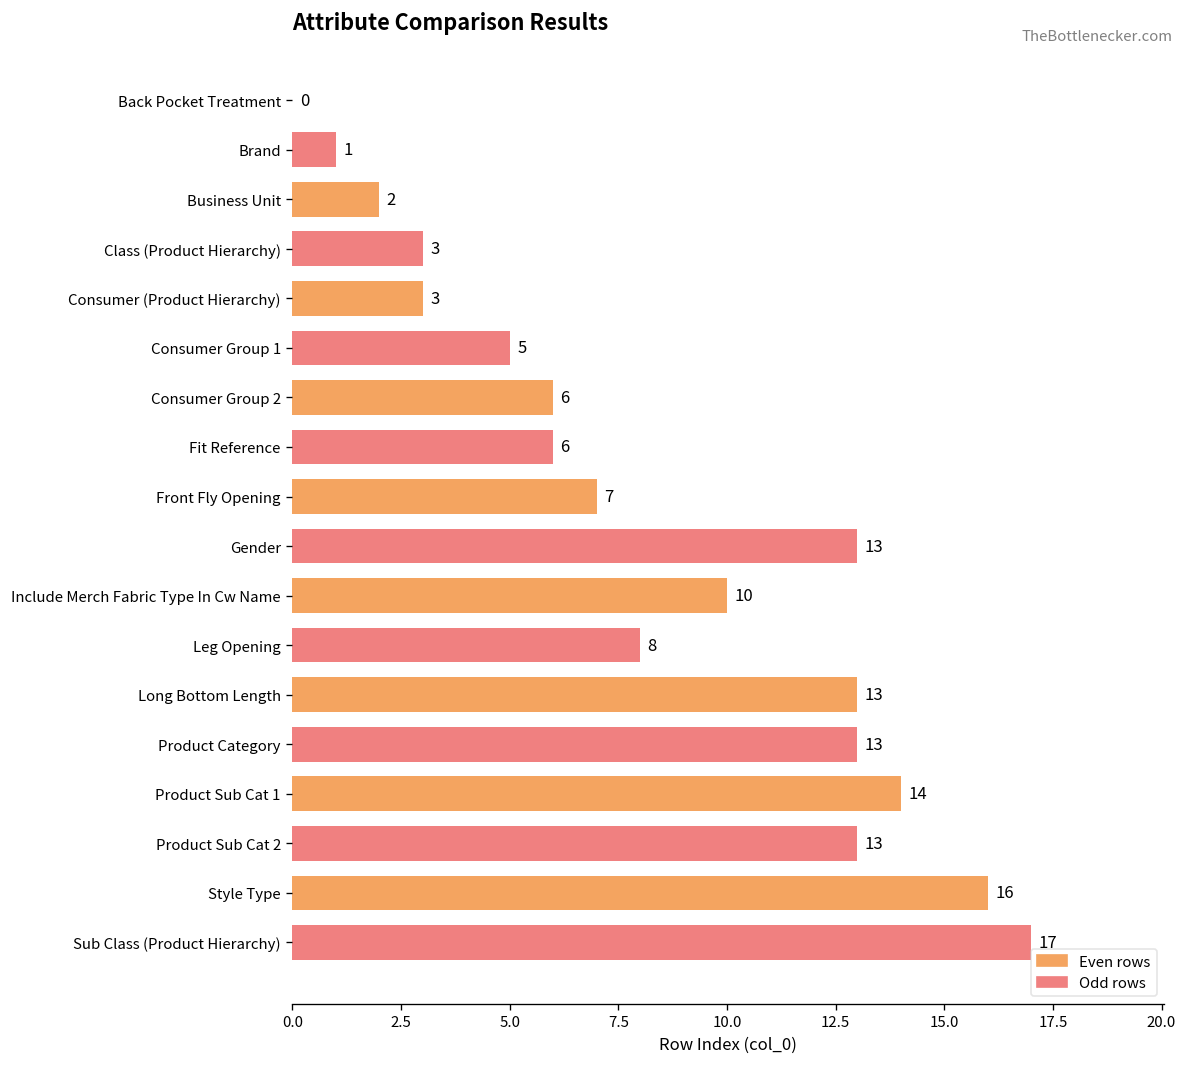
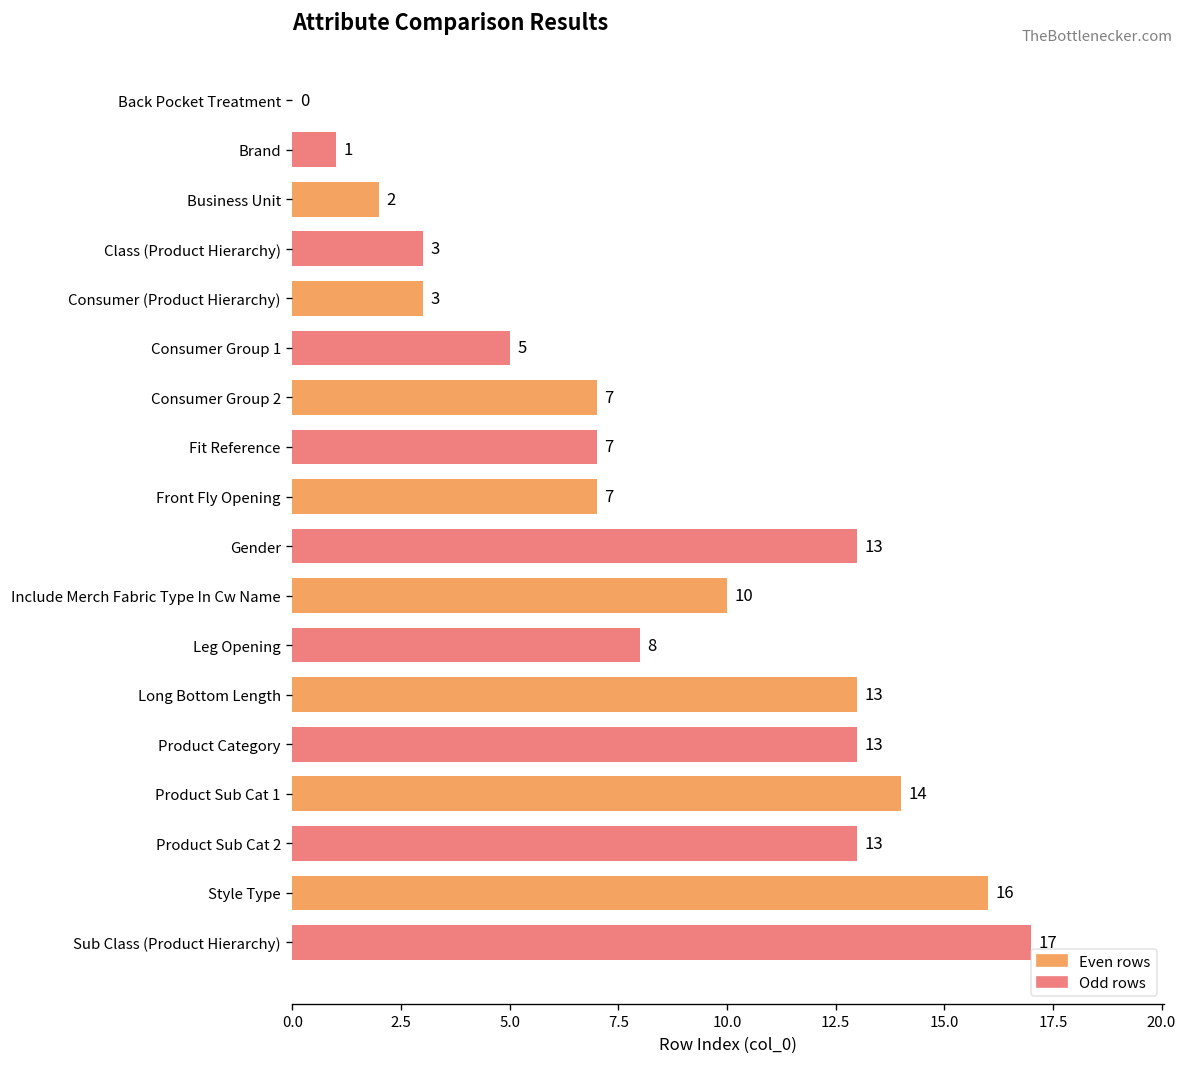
  {
    "Back Pocket Treatment": 0,
    "Brand": 1,
    "Business Unit": 2,
    "Class (Product Hierarchy)": 3,
    "Consumer (Product Hierarchy)": 3,
    "Consumer Group 1": 5,
-   "Consumer Group 2": 6,
-   "Fit Reference": 6,
+   "Consumer Group 2": 7,
+   "Fit Reference": 7,
    "Front Fly Opening": 7,
    "Gender": 13,
    "Include Merch Fabric Type In Cw Name": 10,
    "Leg Opening": 8,
    "Long Bottom Length": 13,
    "Product Category": 13,
    "Product Sub Cat 1": 14,
    "Product Sub Cat 2": 13,
    "Style Type": 16
  }
